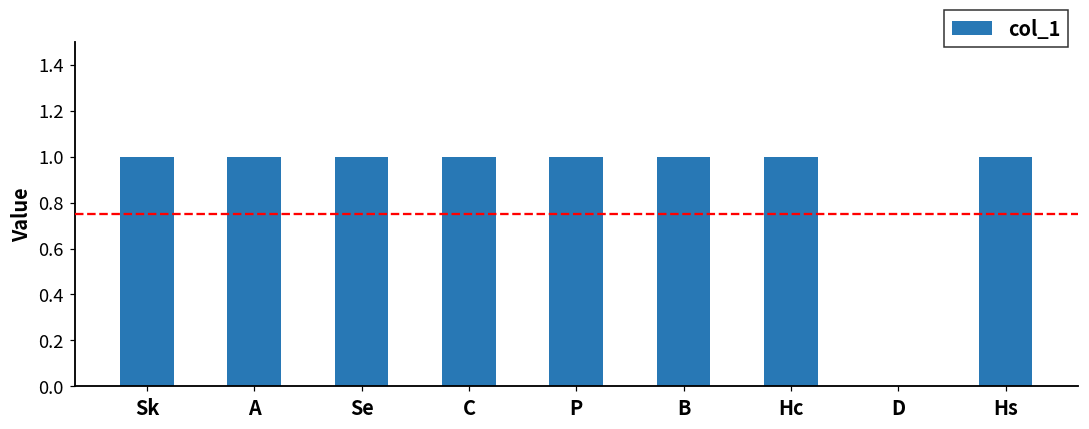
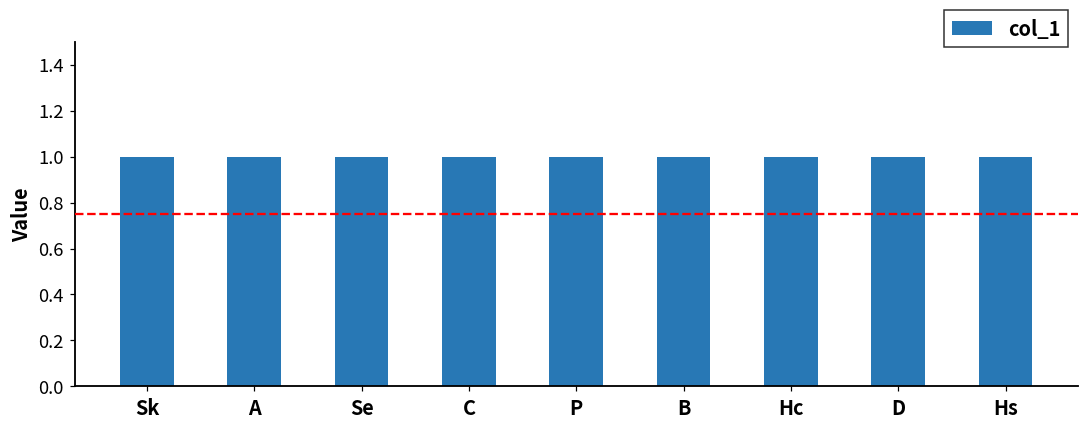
  {
    "Sk": 1,
    "A": 1,
    "Se": 1,
    "C": 1,
    "P": 1,
    "B": 1,
    "Hc": 1,
-   "D": 0,
+   "D": 1,
    "Hs": 1
  }
